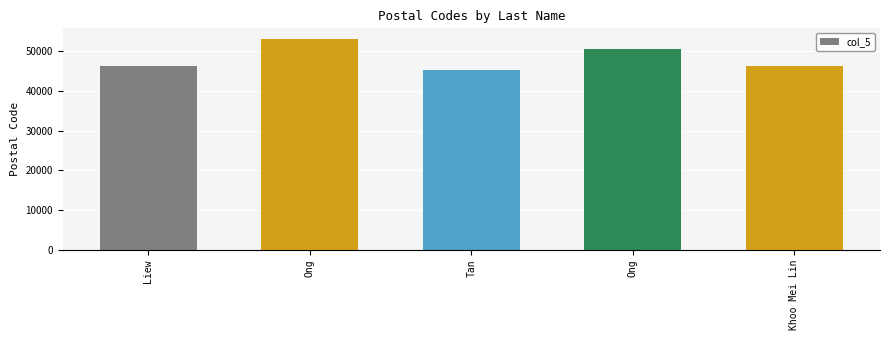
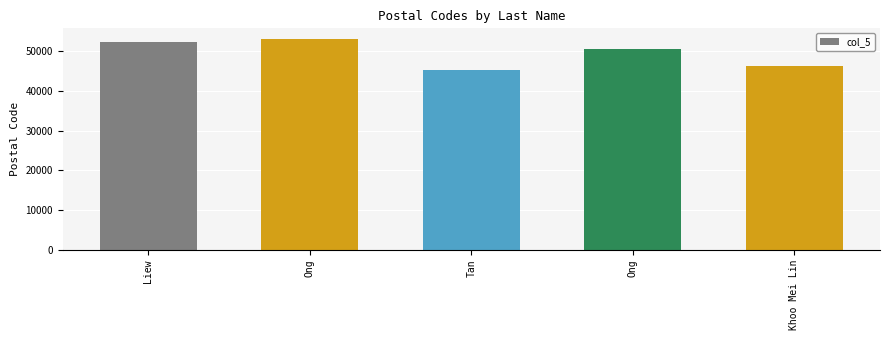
  {
-   "Liew": 46000,
+   "Liew": 52000,
    "Tan": 45000,
    "Khoo Mei Lin": 46000
  }
